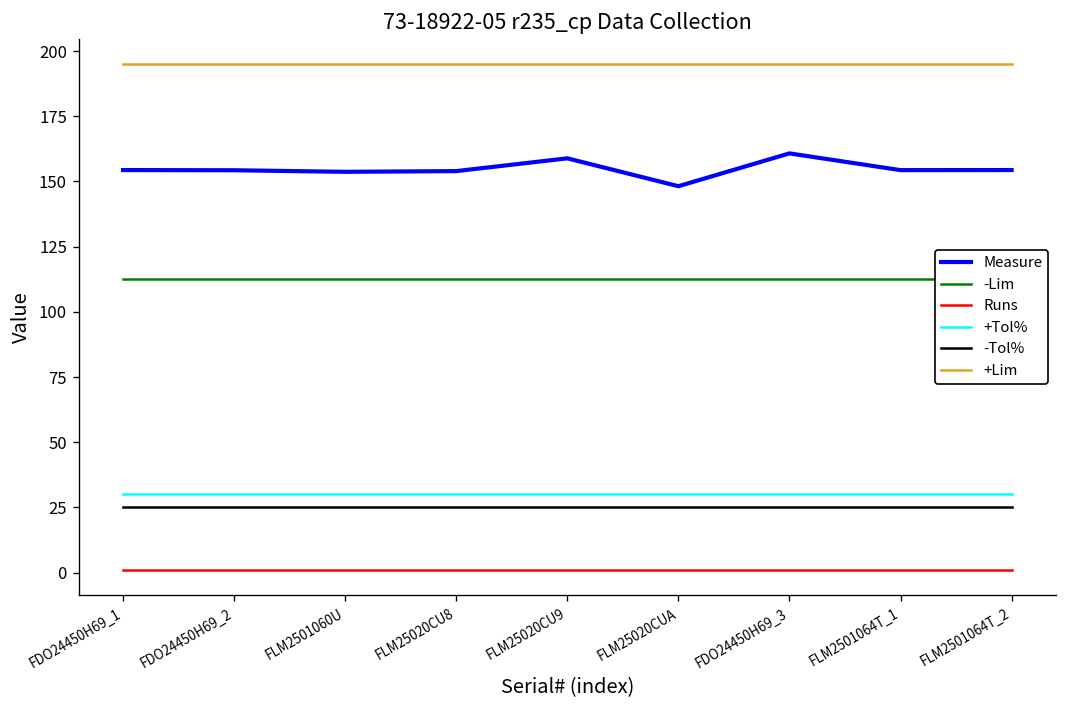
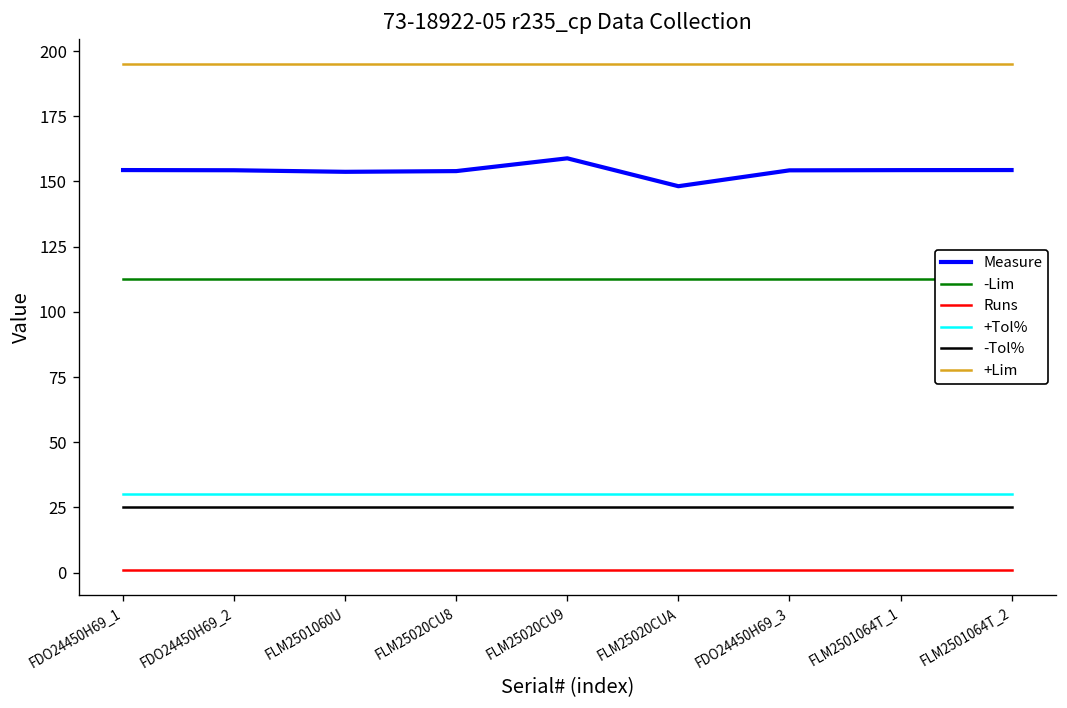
  {
    "Measure": {
      "FDO24450H69_1": 154,
      "FDO24450H69_2": 154,
      "FLM2501060U": 154,
      "FLM25020CU8": 154,
      "FLM25020CU9": 159,
      "FLM25020CUA": 148,
-     "FDO24450H69_3": 161,
+     "FDO24450H69_3": 154,
      "FLM2501064T_1": 154,
      "FLM2501064T_2": 154
    },
    "-Lim": {
      "FDO24450H69_1": 113,
      "FDO24450H69_2": 113,
      "FLM2501060U": 113,
      "FLM25020CU8": 113,
      "FLM25020CU9": 113,
      "FLM25020CUA": 113,
      "FDO24450H69_3": 113,
      "FLM2501064T_1": 113
    },
    "Runs": {
      "FDO24450H69_1": 1,
      "FDO24450H69_2": 1,
      "FLM2501060U": 1,
      "FLM25020CU8": 1,
      "FLM25020CU9": 1,
      "FLM25020CUA": 1,
      "FDO24450H69_3": 1,
      "FLM2501064T_1": 1,
      "FLM2501064T_2": 1
    },
    "+Tol%": {
      "FDO24450H69_1": 30,
      "FDO24450H69_2": 30,
      "FLM2501060U": 30,
      "FLM25020CU8": 30,
      "FLM25020CU9": 30,
      "FLM25020CUA": 30,
      "FDO24450H69_3": 30,
      "FLM2501064T_1": 30,
      "FLM2501064T_2": 30
    },
    "-Tol%": {
      "FDO24450H69_1": 25,
      "FDO24450H69_2": 25,
      "FLM2501060U": 25,
      "FLM25020CU8": 25,
      "FLM25020CU9": 25,
      "FLM25020CUA": 25,
      "FDO24450H69_3": 25,
      "FLM2501064T_1": 25,
      "FLM2501064T_2": 25
    },
    "+Lim": {
      "FDO24450H69_1": 195,
      "FDO24450H69_2": 195,
      "FLM2501060U": 195,
      "FLM25020CU8": 195,
      "FLM25020CU9": 195,
      "FLM25020CUA": 195,
      "FDO24450H69_3": 195,
      "FLM2501064T_1": 195,
      "FLM2501064T_2": 195
    }
  }
